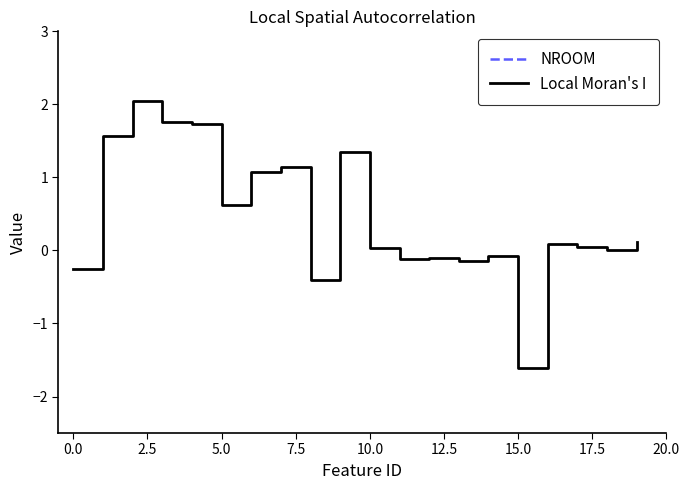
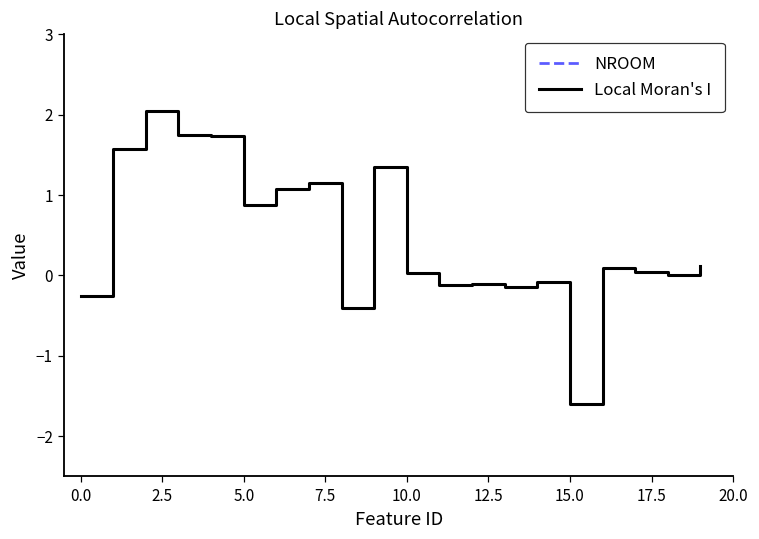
  {
    "Local Moran's I": {
      "0.0": -0.3,
-     "5.0": 0.6,
+     "5.0": 0.9,
      "10.0": 0.0,
      "15.0": -1.6
    }
  }
